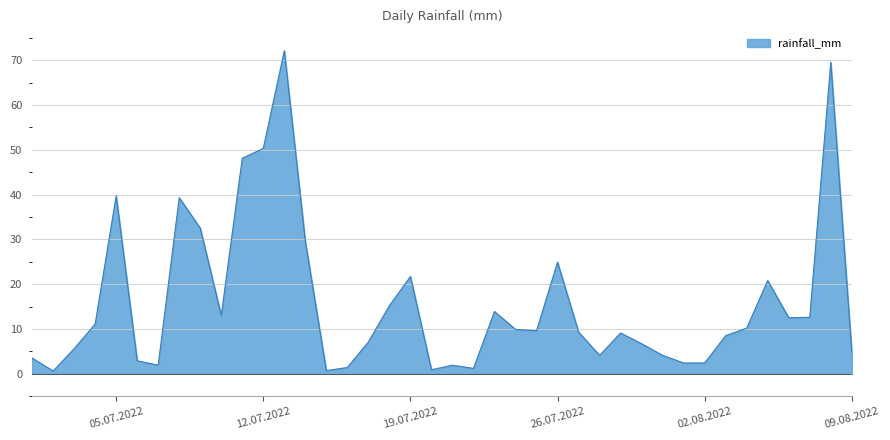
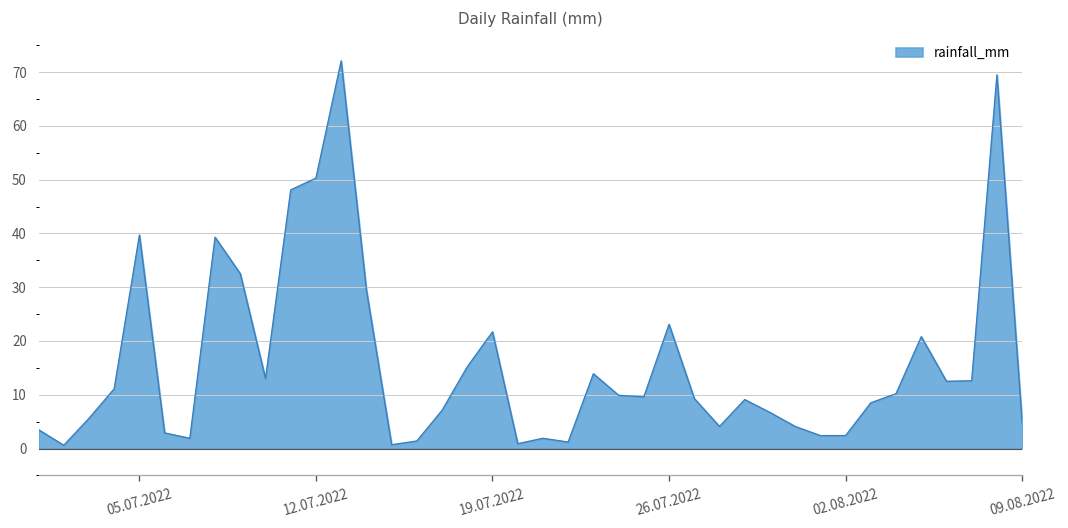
  {
    "05.07.2022": 40,
    "12.07.2022": 50,
    "19.07.2022": 22,
-   "26.07.2022": 25,
+   "26.07.2022": 23,
    "02.08.2022": 2,
    "09.08.2022": 5
  }
